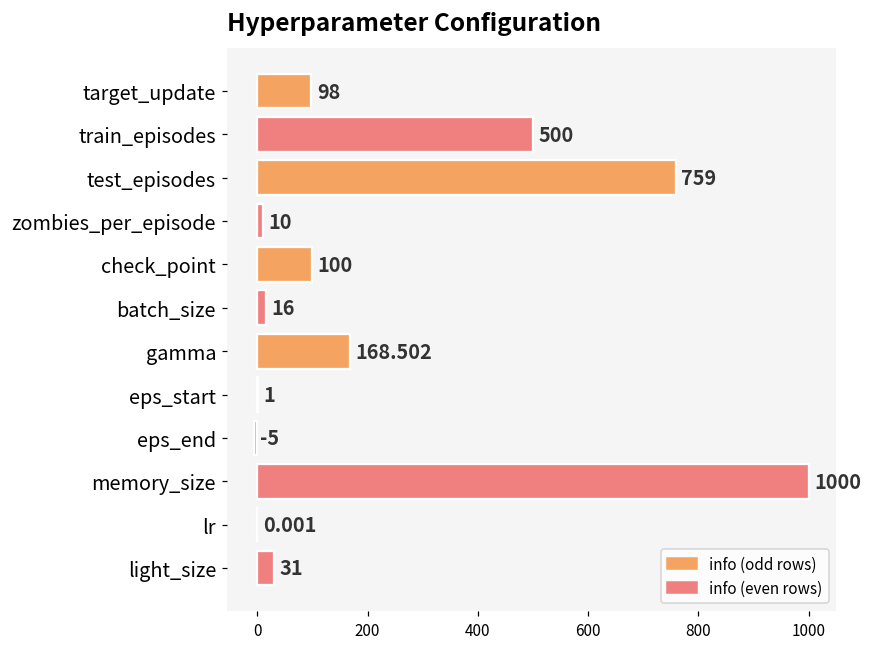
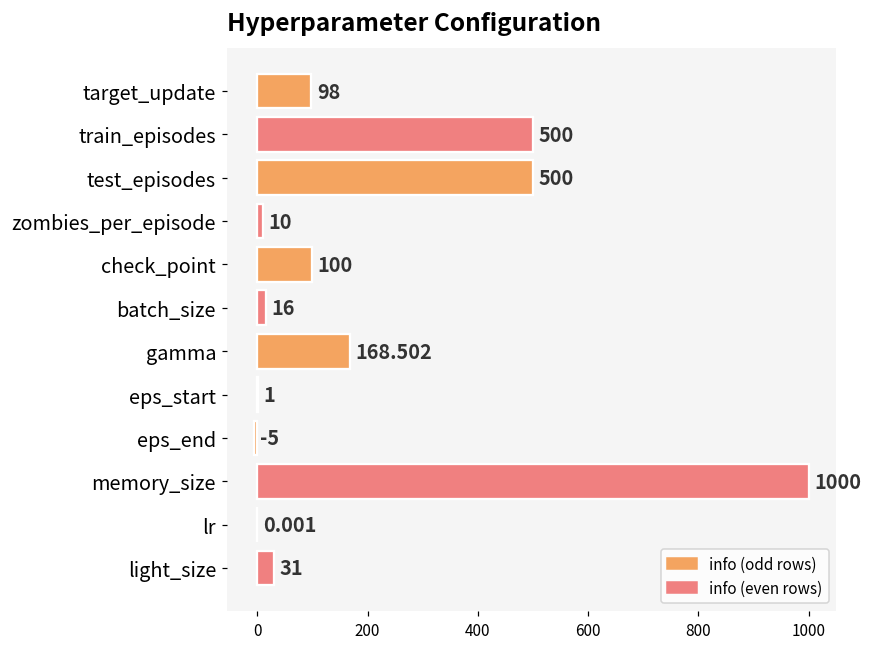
  {
    "target_update": 98,
    "train_episodes": 500,
-   "test_episodes": 759,
+   "test_episodes": 500,
    "zombies_per_episode": 10,
    "check_point": 100,
    "batch_size": 16,
    "gamma": 168.502,
    "eps_start": 1,
    "eps_end": -5,
    "memory_size": 1000,
    "lr": 0.001,
    "light_size": 31
  }
